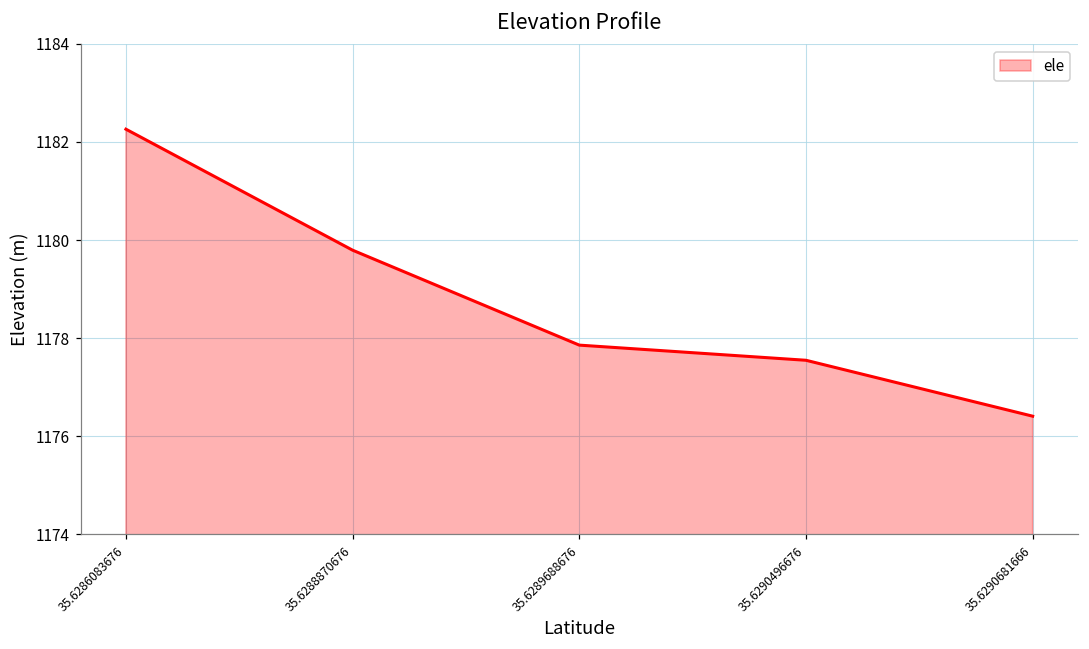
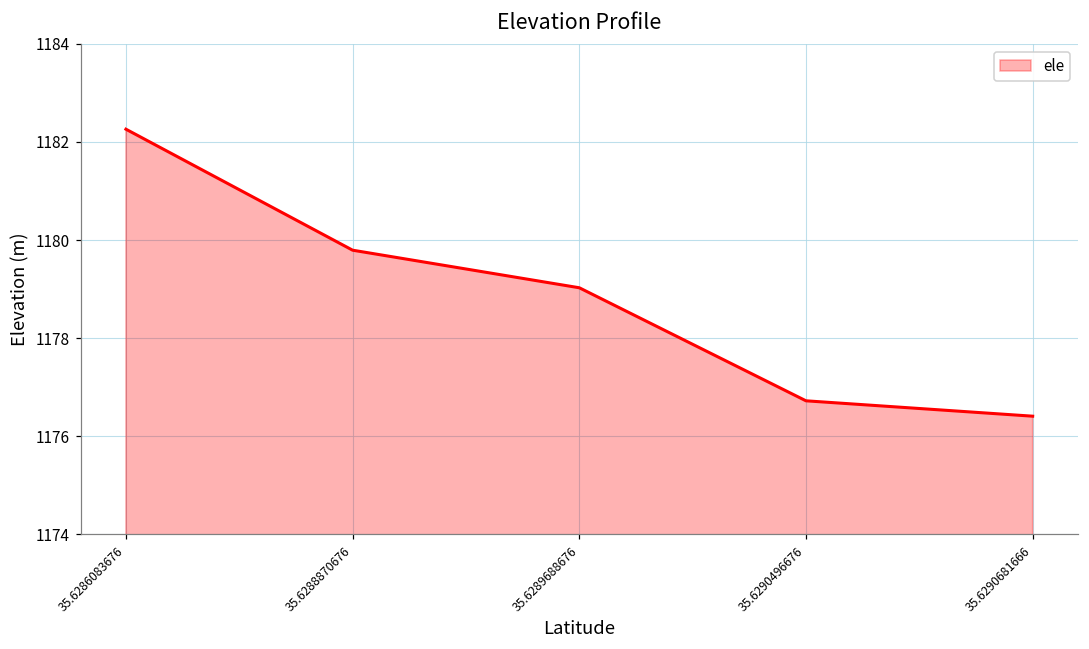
  {
    "35.6286083676": 1182.3,
    "35.6288870676": 1179.8,
-   "35.6289688676": 1177.9,
-   "35.6290496676": 1177.5,
+   "35.6289688676": 1179.0,
+   "35.6290496676": 1176.7,
    "35.6290681666": 1176.4
  }
